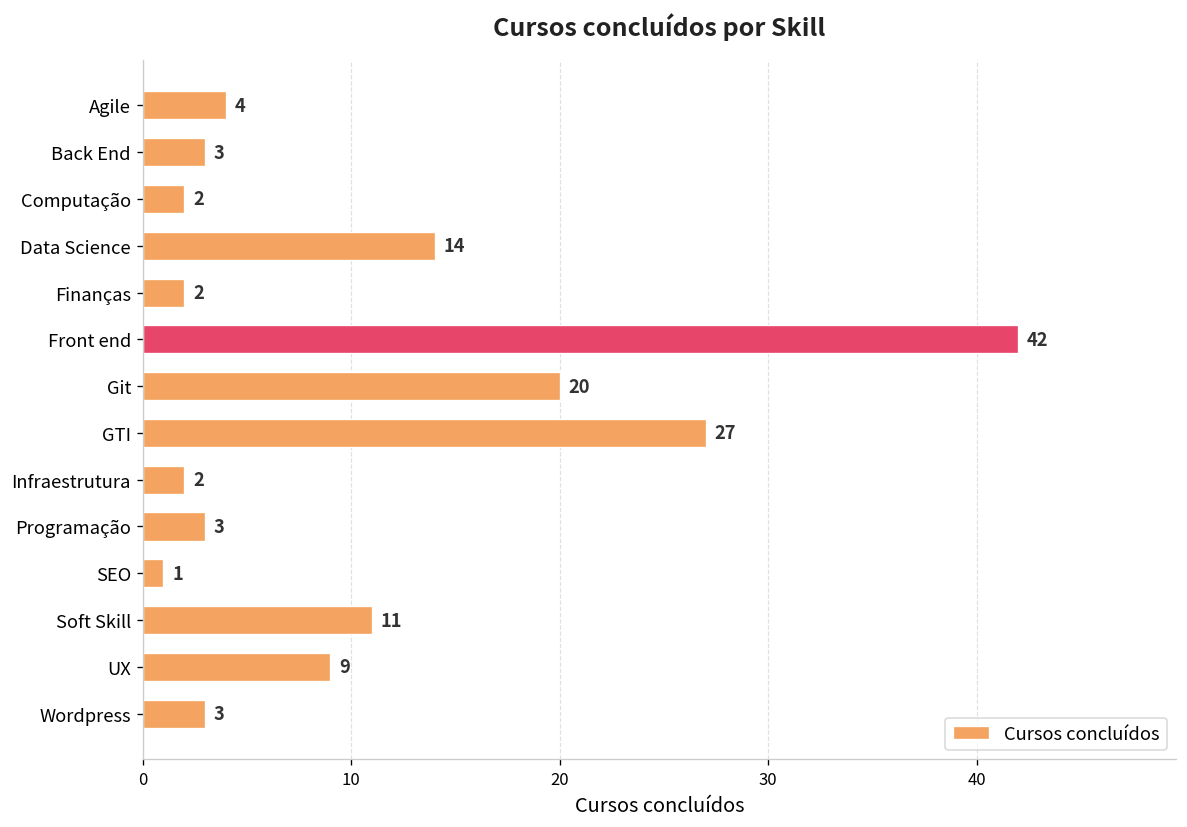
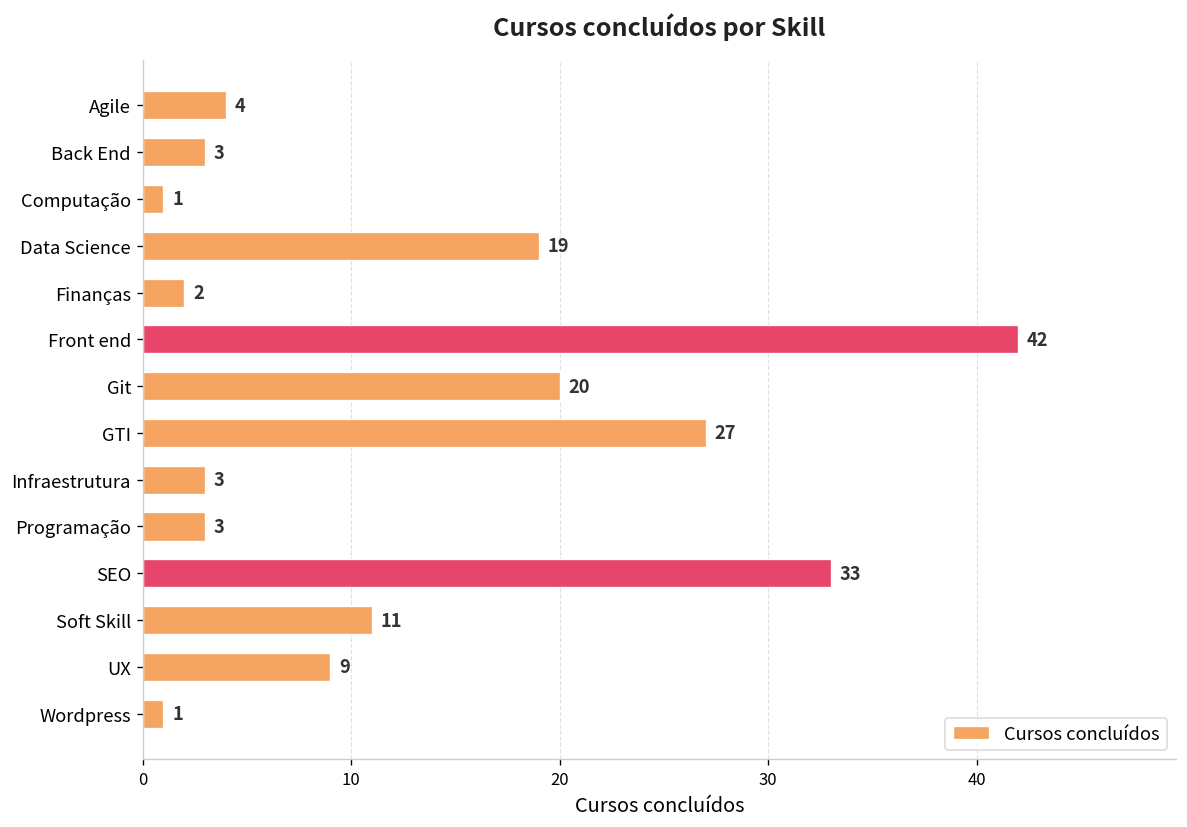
  {
    "Agile": 4,
    "Back End": 3,
-   "Computação": 2,
-   "Data Science": 14,
+   "Computação": 1,
+   "Data Science": 19,
    "Finanças": 2,
    "Front end": 42,
    "Git": 20,
    "GTI": 27,
-   "Infraestrutura": 2,
+   "Infraestrutura": 3,
    "Programação": 3,
-   "SEO": 1,
+   "SEO": 33,
    "Soft Skill": 11,
    "UX": 9,
-   "Wordpress": 3
+   "Wordpress": 1
  }
